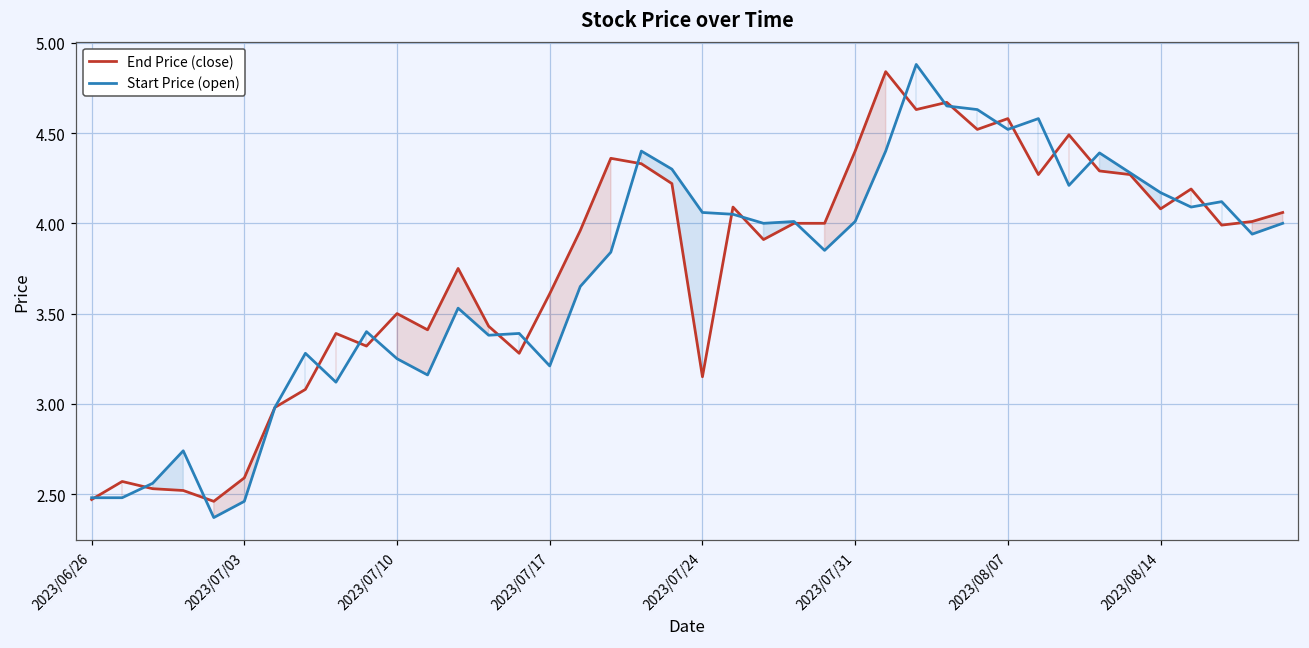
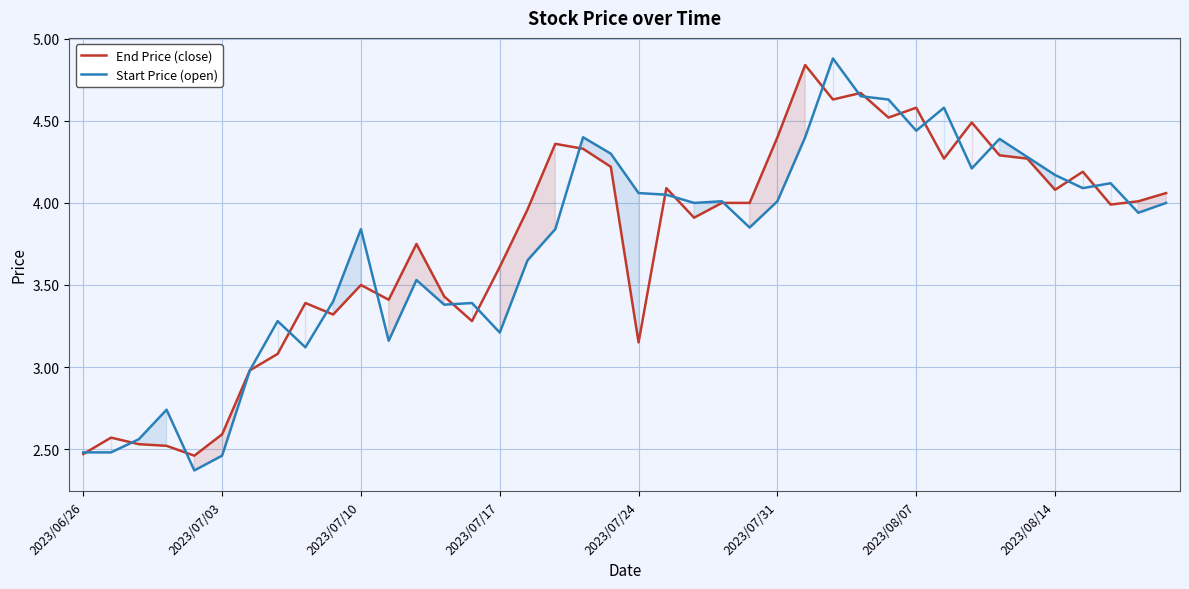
  {
    "End Price (close)": {
      "2023/07/03": 2.59,
      "2023/07/10": 3.50,
      "2023/07/17": 3.61,
      "2023/07/24": 3.15,
      "2023/07/31": 4.40,
      "2023/08/07": 4.58,
      "2023/08/14": 4.08
    },
    "Start Price (open)": {
      "2023/07/03": 2.46,
-     "2023/07/10": 3.25,
+     "2023/07/10": 3.84,
      "2023/07/17": 3.21,
      "2023/07/24": 4.06,
      "2023/07/31": 4.01,
-     "2023/08/07": 4.52,
+     "2023/08/07": 4.44,
      "2023/08/14": 4.17
    }
  }
